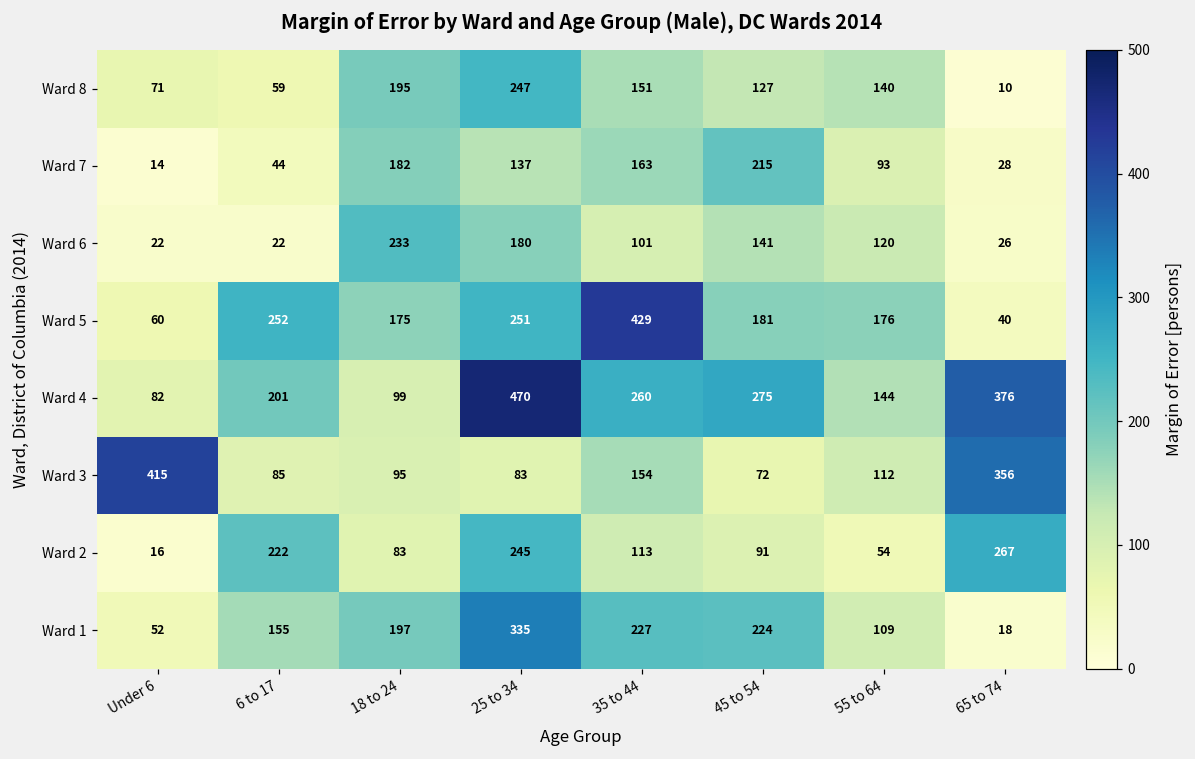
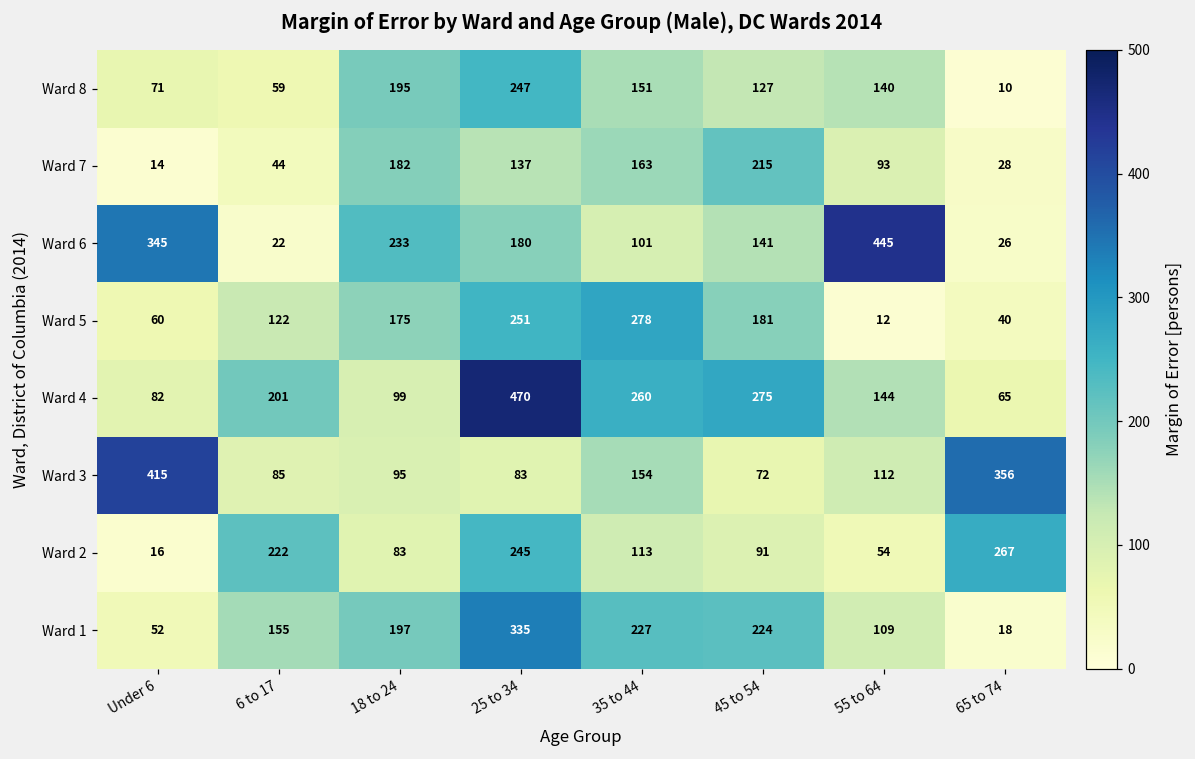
  {
    "Ward 8": {
      "Under 6": 71,
      "6 to 17": 59,
      "18 to 24": 195,
      "25 to 34": 247,
      "35 to 44": 151,
      "45 to 54": 127,
      "55 to 64": 140,
      "65 to 74": 10
    },
    "Ward 7": {
      "Under 6": 14,
      "6 to 17": 44,
      "18 to 24": 182,
      "25 to 34": 137,
      "35 to 44": 163,
      "45 to 54": 215,
      "55 to 64": 93,
      "65 to 74": 28
    },
    "Ward 6": {
-     "Under 6": 22,
+     "Under 6": 345,
      "6 to 17": 22,
      "18 to 24": 233,
      "25 to 34": 180,
      "35 to 44": 101,
      "45 to 54": 141,
-     "55 to 64": 120,
+     "55 to 64": 445,
      "65 to 74": 26
    },
    "Ward 5": {
      "Under 6": 60,
-     "6 to 17": 252,
+     "6 to 17": 122,
      "18 to 24": 175,
      "25 to 34": 251,
-     "35 to 44": 429,
+     "35 to 44": 278,
      "45 to 54": 181,
-     "55 to 64": 176,
+     "55 to 64": 12,
      "65 to 74": 40
    },
    "Ward 4": {
      "Under 6": 82,
      "6 to 17": 201,
      "18 to 24": 99,
      "25 to 34": 470,
      "35 to 44": 260,
      "45 to 54": 275,
      "55 to 64": 144,
-     "65 to 74": 376
+     "65 to 74": 65
    },
    "Ward 3": {
      "Under 6": 415,
      "6 to 17": 85,
      "18 to 24": 95,
      "25 to 34": 83,
      "35 to 44": 154,
      "45 to 54": 72,
      "55 to 64": 112,
      "65 to 74": 356
    },
    "Ward 2": {
      "Under 6": 16,
      "6 to 17": 222,
      "18 to 24": 83,
      "25 to 34": 245,
      "35 to 44": 113,
      "45 to 54": 91,
      "55 to 64": 54,
      "65 to 74": 267
    },
    "Ward 1": {
      "Under 6": 52,
      "6 to 17": 155,
      "18 to 24": 197,
      "25 to 34": 335,
      "35 to 44": 227,
      "45 to 54": 224,
      "55 to 64": 109,
      "65 to 74": 18
    }
  }
